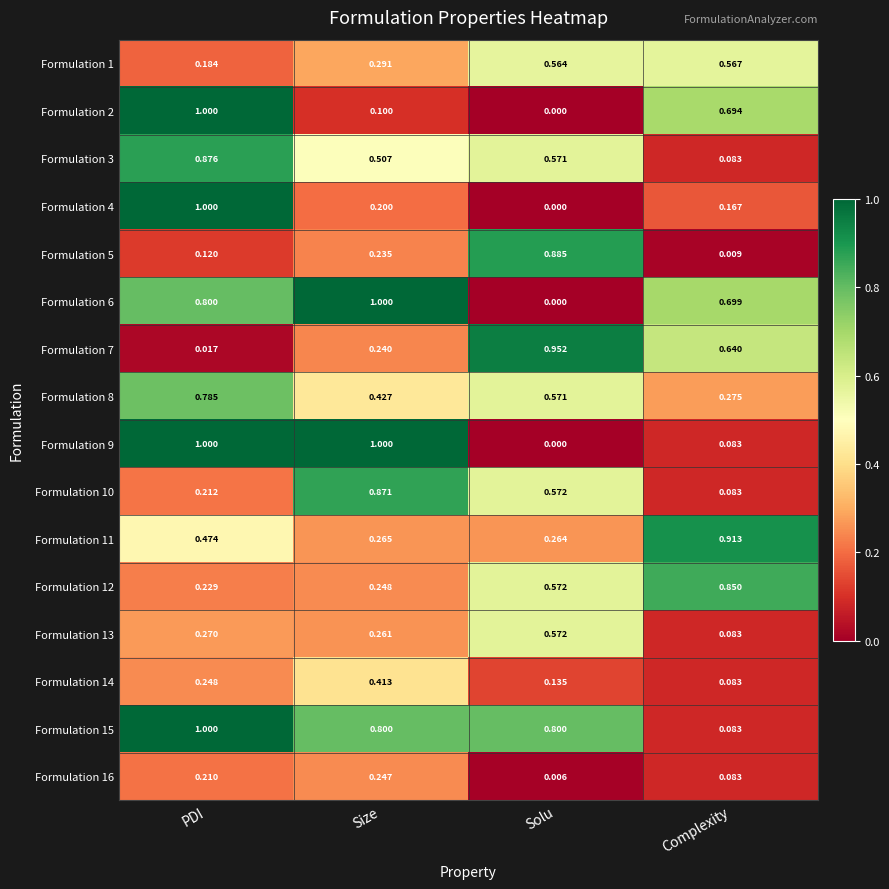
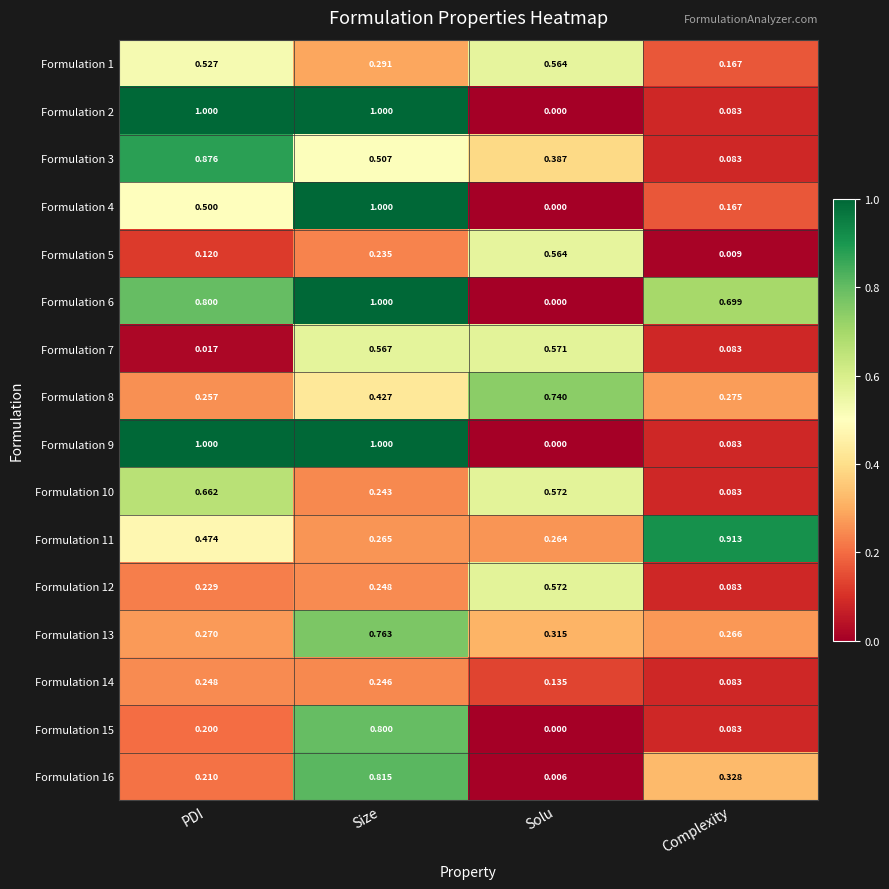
  {
    "Formulation 1": {
-     "PDI": 0.184,
+     "PDI": 0.527,
      "Size": 0.291,
      "Solu": 0.564,
-     "Complexity": 0.567
+     "Complexity": 0.167
    },
    "Formulation 2": {
      "PDI": 1.000,
-     "Size": 0.100,
+     "Size": 1.000,
      "Solu": 0.000,
-     "Complexity": 0.694
+     "Complexity": 0.083
    },
    "Formulation 3": {
      "PDI": 0.876,
      "Size": 0.507,
-     "Solu": 0.571,
+     "Solu": 0.387,
      "Complexity": 0.083
    },
    "Formulation 4": {
-     "PDI": 1.000,
-     "Size": 0.200,
+     "PDI": 0.500,
+     "Size": 1.000,
      "Solu": 0.000,
      "Complexity": 0.167
    },
    "Formulation 5": {
      "PDI": 0.120,
      "Size": 0.235,
-     "Solu": 0.885,
+     "Solu": 0.564,
      "Complexity": 0.009
    },
    "Formulation 6": {
      "PDI": 0.800,
      "Size": 1.000,
      "Solu": 0.000,
      "Complexity": 0.699
    },
    "Formulation 7": {
      "PDI": 0.017,
-     "Size": 0.240,
-     "Solu": 0.952,
-     "Complexity": 0.640
+     "Size": 0.567,
+     "Solu": 0.571,
+     "Complexity": 0.083
    },
    "Formulation 8": {
-     "PDI": 0.785,
+     "PDI": 0.257,
      "Size": 0.427,
-     "Solu": 0.571,
+     "Solu": 0.740,
      "Complexity": 0.275
    },
    "Formulation 9": {
      "PDI": 1.000,
      "Size": 1.000,
      "Solu": 0.000,
      "Complexity": 0.083
    },
    "Formulation 10": {
-     "PDI": 0.212,
-     "Size": 0.871,
+     "PDI": 0.662,
+     "Size": 0.243,
      "Solu": 0.572,
      "Complexity": 0.083
    },
    "Formulation 11": {
      "PDI": 0.474,
      "Size": 0.265,
      "Solu": 0.264,
      "Complexity": 0.913
    },
    "Formulation 12": {
      "PDI": 0.229,
      "Size": 0.248,
      "Solu": 0.572,
-     "Complexity": 0.850
+     "Complexity": 0.083
    },
    "Formulation 13": {
      "PDI": 0.270,
-     "Size": 0.261,
-     "Solu": 0.572,
-     "Complexity": 0.083
+     "Size": 0.763,
+     "Solu": 0.315,
+     "Complexity": 0.266
    },
    "Formulation 14": {
      "PDI": 0.248,
-     "Size": 0.413,
+     "Size": 0.246,
      "Solu": 0.135,
      "Complexity": 0.083
    },
    "Formulation 15": {
-     "PDI": 1.000,
+     "PDI": 0.200,
      "Size": 0.800,
-     "Solu": 0.800,
+     "Solu": 0.000,
      "Complexity": 0.083
    },
    "Formulation 16": {
      "PDI": 0.210,
-     "Size": 0.247,
+     "Size": 0.815,
      "Solu": 0.006,
-     "Complexity": 0.083
+     "Complexity": 0.328
    }
  }
